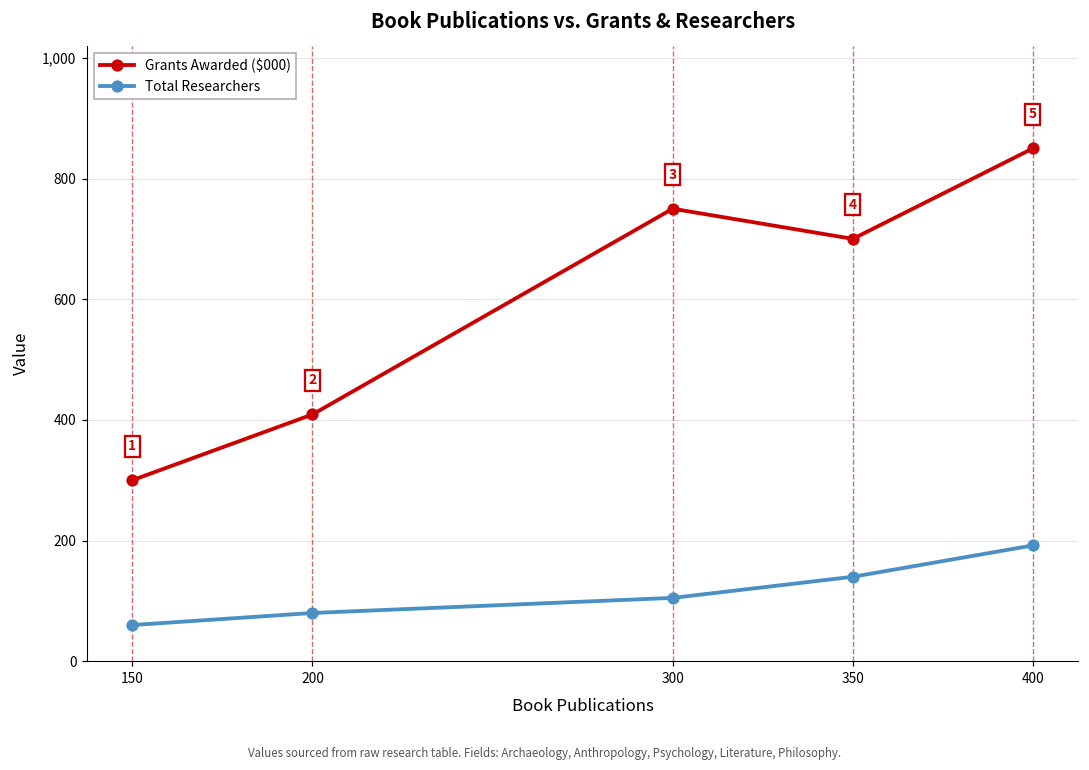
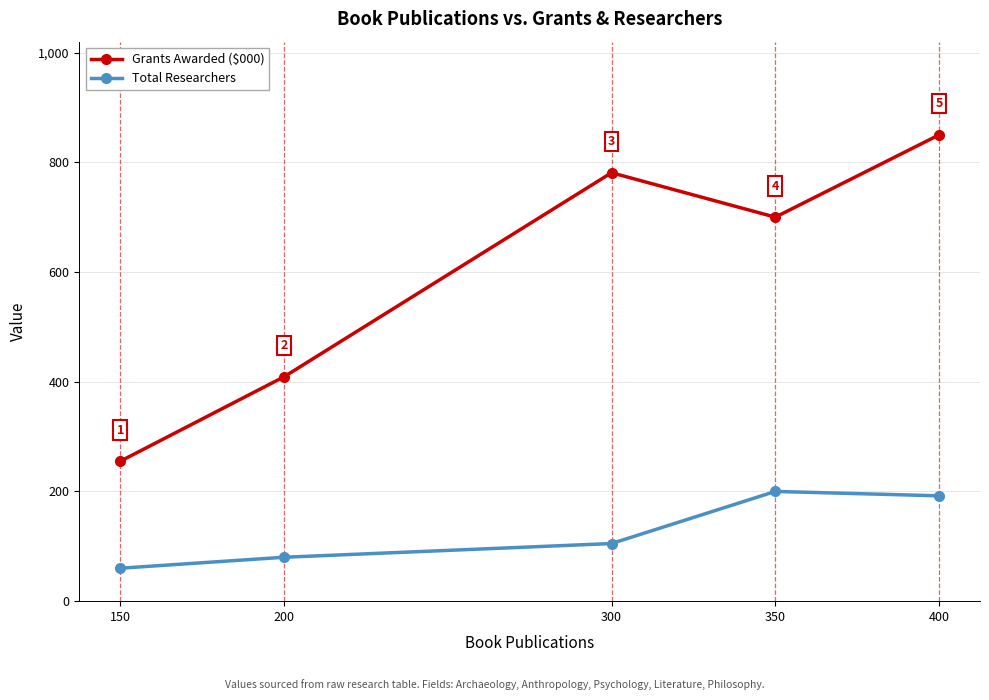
  {
    "Grants Awarded ($000)": {
-     "150": 300,
-     "300": 750
+     "150": 260,
+     "300": 780
    },
    "Total Researchers": {
      "150": 60,
      "200": 80,
      "300": 110,
-     "350": 140,
+     "350": 200,
      "400": 190
    }
  }
